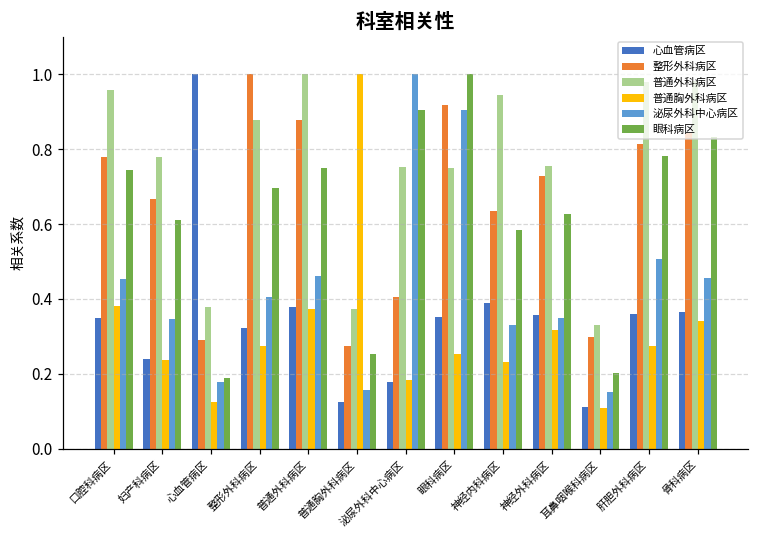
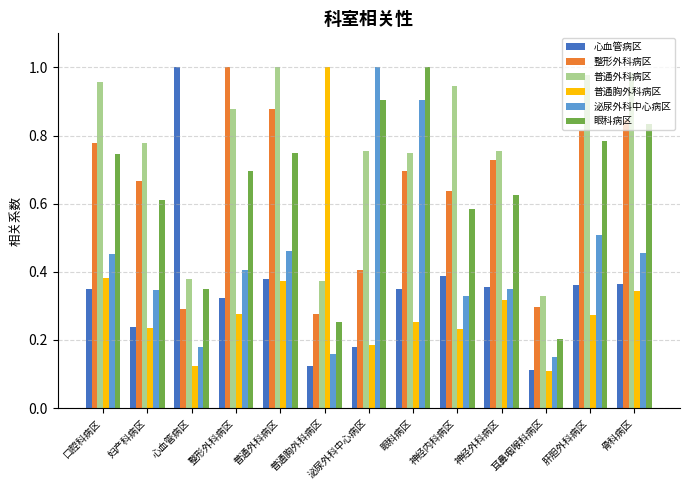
  {
    "整形外科病区": {
      "口腔科病区": 0.78,
      "妇产科病区": 0.67,
      "心血管病区": 0.29,
      "整形外科病区": 1.00,
      "普通外科病区": 0.88,
      "普通胸外科病区": 0.28,
      "泌尿外科中心病区": 0.40,
-     "眼科病区": 0.92,
+     "眼科病区": 0.70,
      "神经内科病区": 0.64,
      "神经外科病区": 0.73,
      "耳鼻咽喉科病区": 0.30,
      "肝胆外科病区": 0.81
    },
    "普通外科病区": {
      "口腔科病区": 0.96,
      "妇产科病区": 0.78,
      "心血管病区": 0.38,
      "整形外科病区": 0.88,
      "普通外科病区": 1.00,
      "普通胸外科病区": 0.37,
      "泌尿外科中心病区": 0.75,
      "眼科病区": 0.75,
      "神经内科病区": 0.94,
      "神经外科病区": 0.76,
      "耳鼻咽喉科病区": 0.33
    },
    "普通胸外科病区": {
      "口腔科病区": 0.38,
      "妇产科病区": 0.24,
      "心血管病区": 0.12,
      "整形外科病区": 0.28,
      "普通外科病区": 0.37,
      "普通胸外科病区": 1.00,
      "泌尿外科中心病区": 0.19,
      "眼科病区": 0.25,
      "神经内科病区": 0.23,
      "神经外科病区": 0.32,
      "耳鼻咽喉科病区": 0.11,
      "肝胆外科病区": 0.27,
      "骨科病区": 0.34
    },
    "眼科病区": {
      "口腔科病区": 0.74,
      "妇产科病区": 0.61,
-     "心血管病区": 0.19,
+     "心血管病区": 0.35,
      "整形外科病区": 0.70,
      "普通外科病区": 0.75,
      "普通胸外科病区": 0.25,
      "泌尿外科中心病区": 0.90,
      "眼科病区": 1.00,
      "神经内科病区": 0.58,
      "神经外科病区": 0.63,
      "耳鼻咽喉科病区": 0.20,
      "肝胆外科病区": 0.78
    }
  }
